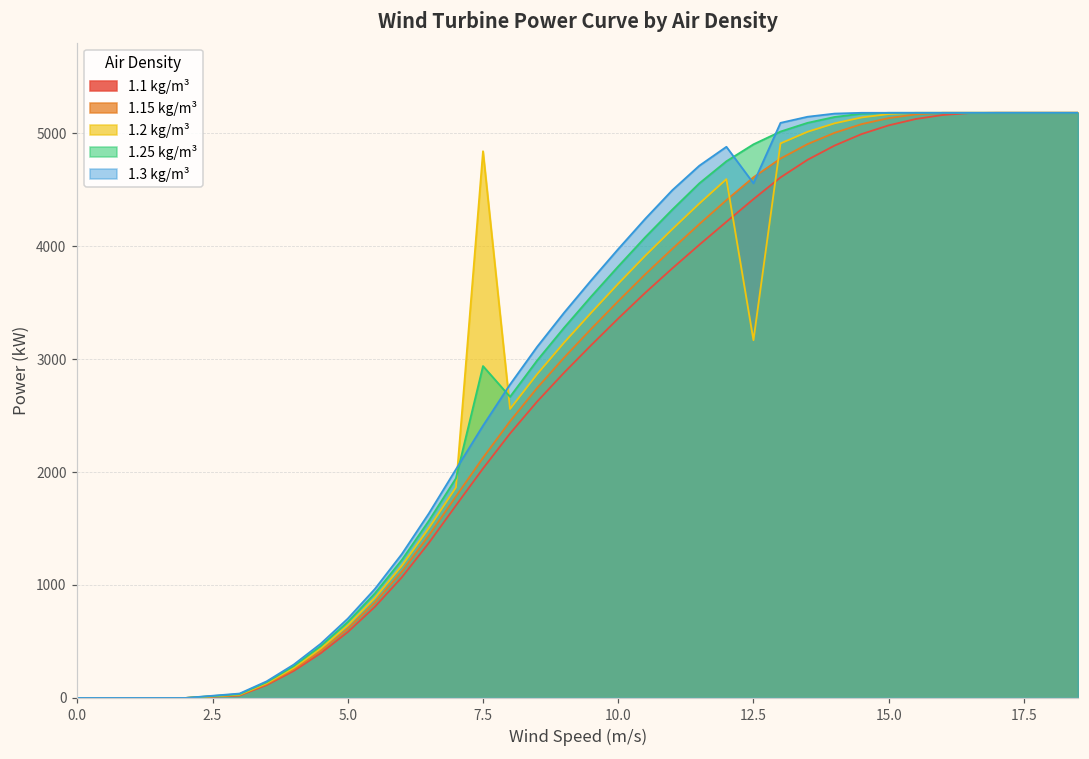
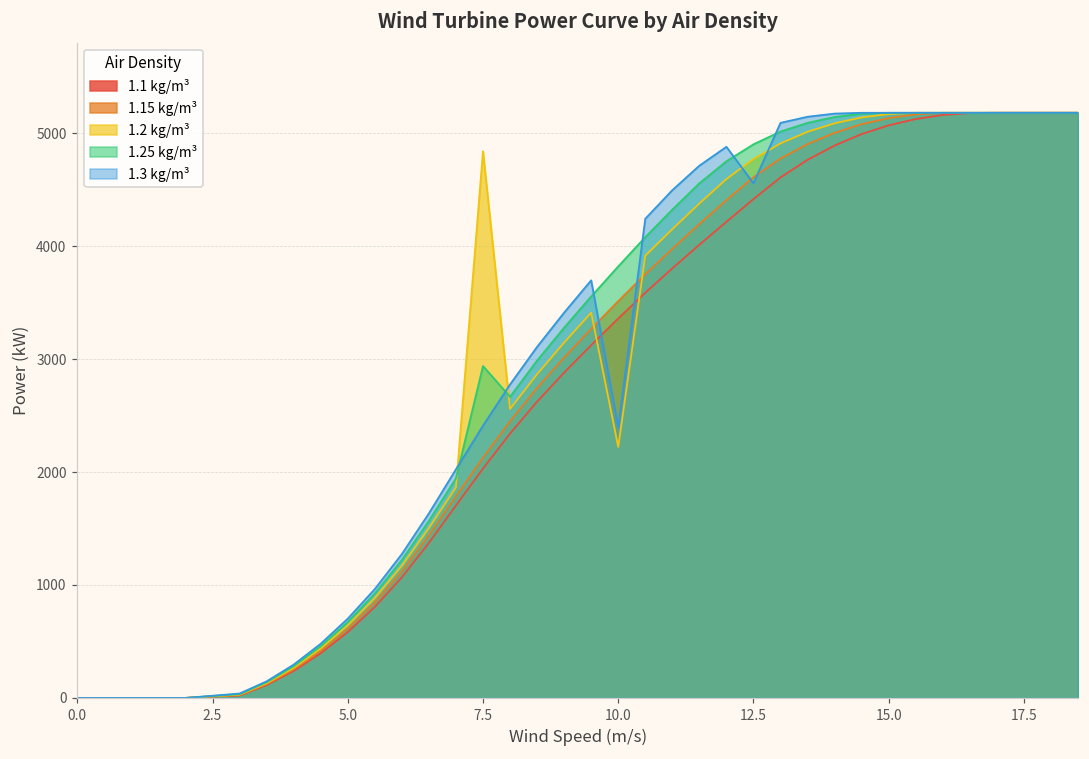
  {
    "1.2 kg/m³": {
      "5.0": 640,
      "7.5": 4840,
-     "10.0": 3670,
-     "12.5": 3170
+     "10.0": 2220,
+     "12.5": 4770
    },
    "1.25 kg/m³": {
      "5.0": 670,
      "7.5": 2940,
      "10.0": 3820,
      "12.5": 4900
    },
    "1.3 kg/m³": {
      "5.0": 700,
      "7.5": 2410,
-     "10.0": 3970,
+     "10.0": 2400,
      "12.5": 4560
    }
  }
